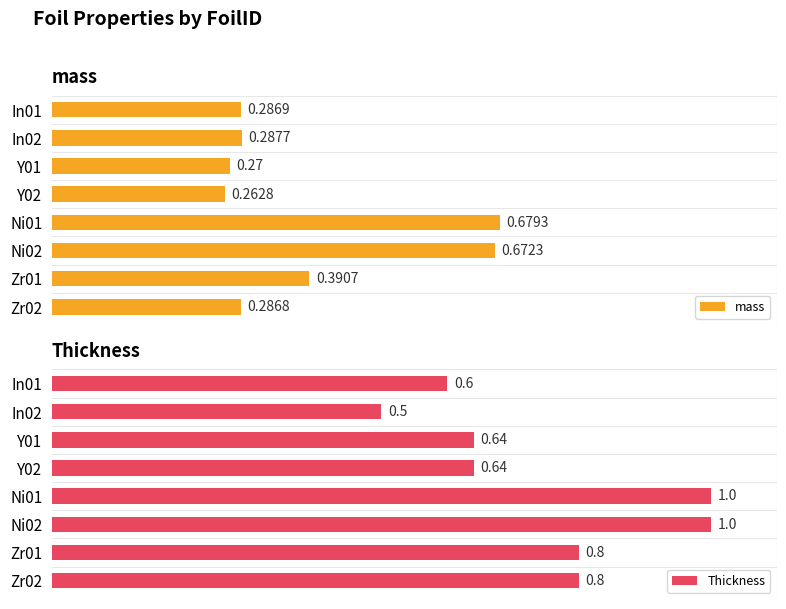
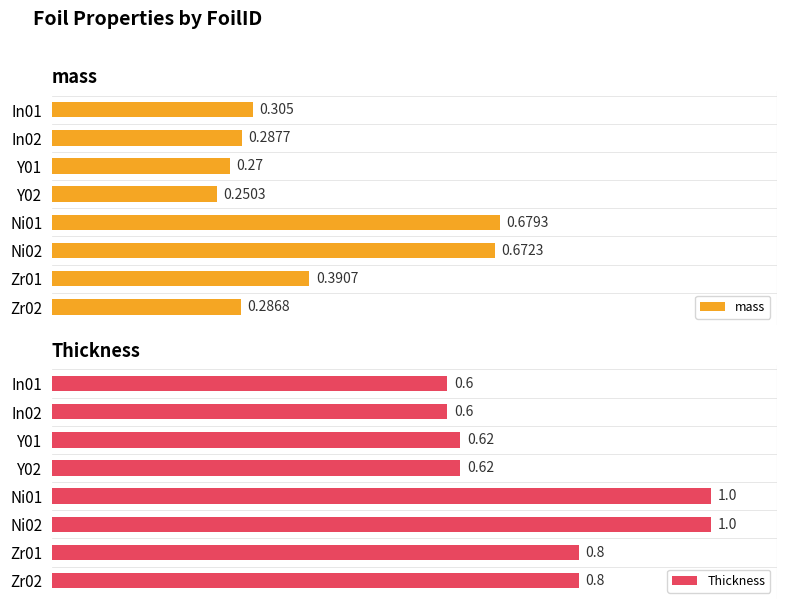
  {
    "mass": {
-     "In01": 0.2869,
+     "In01": 0.305,
      "In02": 0.2877,
      "Y01": 0.27,
-     "Y02": 0.2628,
+     "Y02": 0.2503,
      "Ni01": 0.6793,
      "Ni02": 0.6723,
      "Zr01": 0.3907,
      "Zr02": 0.2868
    },
    "Thickness": {
      "In01": 0.6,
-     "In02": 0.5,
-     "Y01": 0.64,
-     "Y02": 0.64,
+     "In02": 0.6,
+     "Y01": 0.62,
+     "Y02": 0.62,
      "Ni01": 1.0,
      "Ni02": 1.0,
      "Zr01": 0.8,
      "Zr02": 0.8
    }
  }
